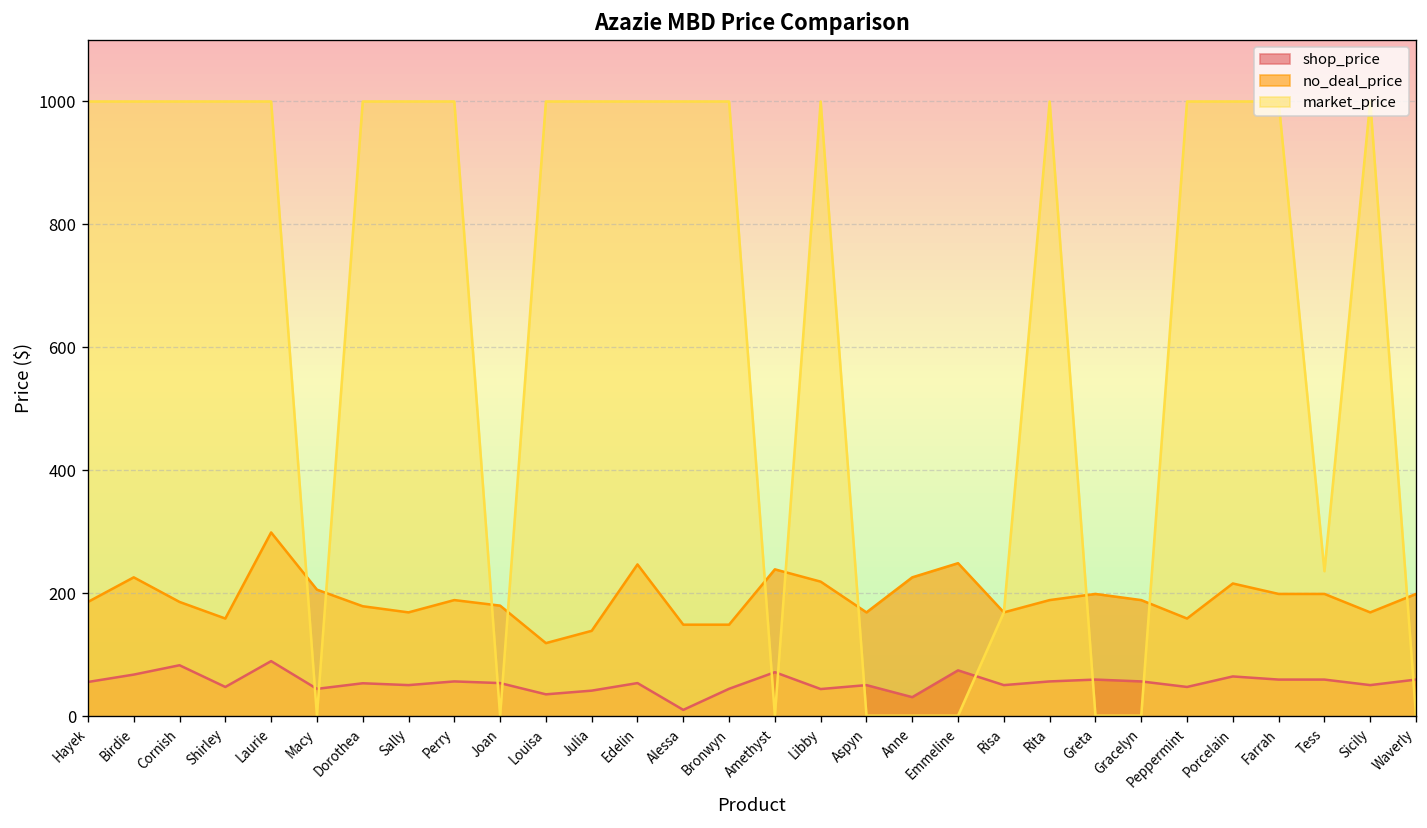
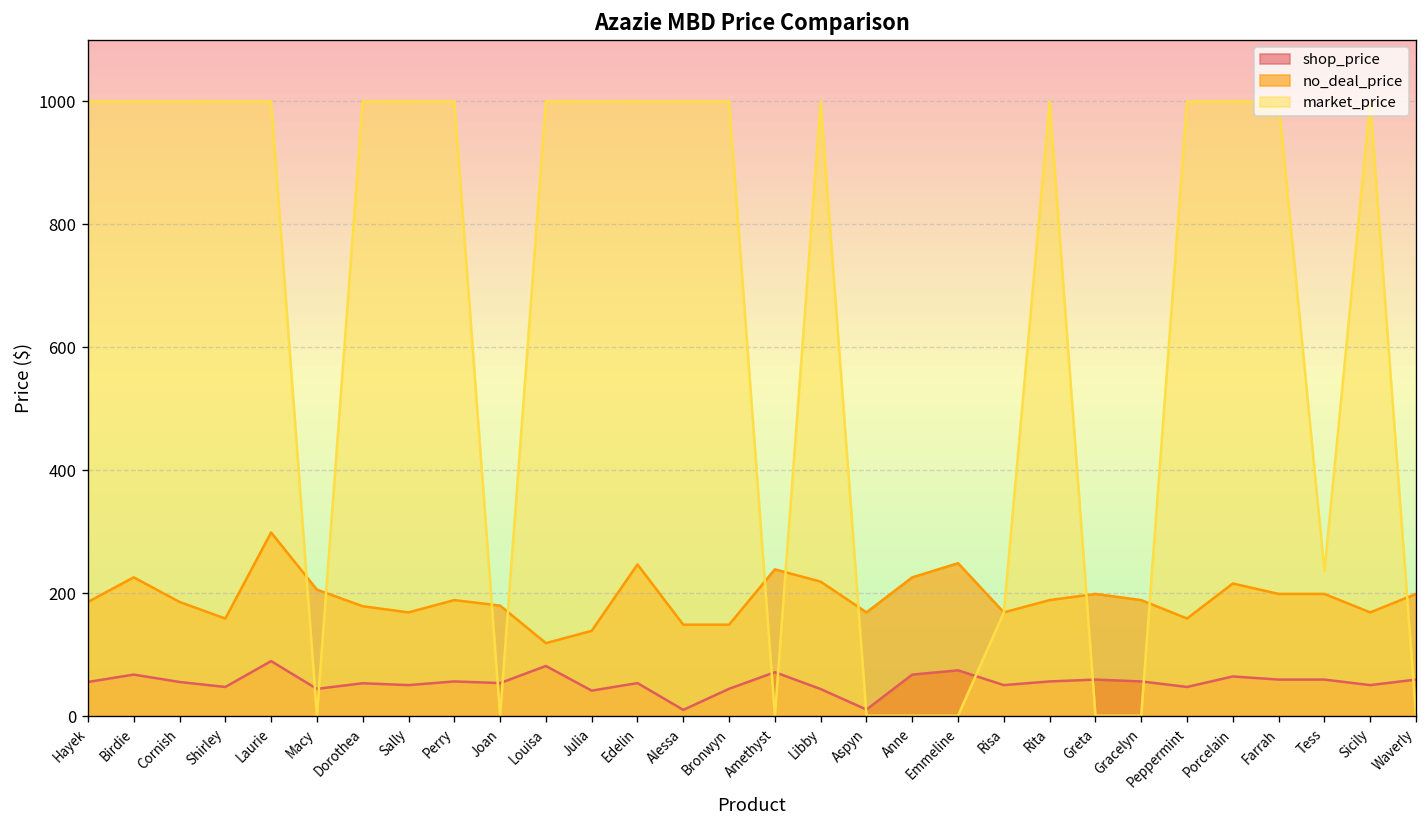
  {
    "shop_price": {
      "Hayek": 60,
      "Birdie": 70,
-     "Cornish": 80,
+     "Cornish": 60,
      "Shirley": 50,
      "Laurie": 90,
      "Macy": 40,
      "Dorothea": 50,
      "Sally": 50,
      "Perry": 60,
      "Joan": 50,
-     "Louisa": 40,
+     "Louisa": 80,
      "Julia": 40,
      "Edelin": 50,
      "Alessa": 10,
      "Bronwyn": 40,
      "Amethyst": 70,
      "Libby": 40,
-     "Aspyn": 50,
-     "Anne": 30,
+     "Aspyn": 10,
+     "Anne": 70,
      "Emmeline": 70,
      "Risa": 50,
      "Rita": 60,
      "Greta": 60,
      "Gracelyn": 60,
      "Peppermint": 50,
      "Porcelain": 60,
      "Farrah": 60,
      "Tess": 60,
      "Sicily": 50,
      "Waverly": 60
    },
    "no_deal_price": {
      "Hayek": 190,
      "Birdie": 230,
      "Cornish": 190,
      "Shirley": 160,
      "Laurie": 300,
      "Macy": 210,
      "Dorothea": 180,
      "Sally": 170,
      "Perry": 190,
      "Joan": 180,
      "Louisa": 120,
      "Julia": 140,
      "Edelin": 250,
      "Alessa": 150,
      "Bronwyn": 150,
      "Amethyst": 240,
      "Libby": 220,
      "Aspyn": 170,
      "Anne": 230,
      "Emmeline": 250,
      "Rita": 190,
      "Greta": 200,
      "Gracelyn": 190,
      "Peppermint": 160,
      "Porcelain": 220,
      "Farrah": 200,
      "Tess": 200,
      "Sicily": 170,
      "Waverly": 200
    },
    "market_price": {
      "Hayek": 1000,
      "Birdie": 1000,
      "Cornish": 1000,
      "Shirley": 1000,
      "Laurie": 1000,
      "Macy": 0,
      "Dorothea": 1000,
      "Sally": 1000,
      "Perry": 1000,
      "Joan": 0,
      "Louisa": 1000,
      "Julia": 1000,
      "Edelin": 1000,
      "Alessa": 1000,
      "Bronwyn": 1000,
      "Amethyst": 0,
      "Libby": 1000,
      "Aspyn": 0,
      "Anne": 0,
      "Emmeline": 0,
      "Rita": 1000,
      "Greta": 0,
      "Gracelyn": 0,
      "Peppermint": 1000,
      "Porcelain": 1000,
      "Tess": 240,
      "Waverly": 0
    }
  }
